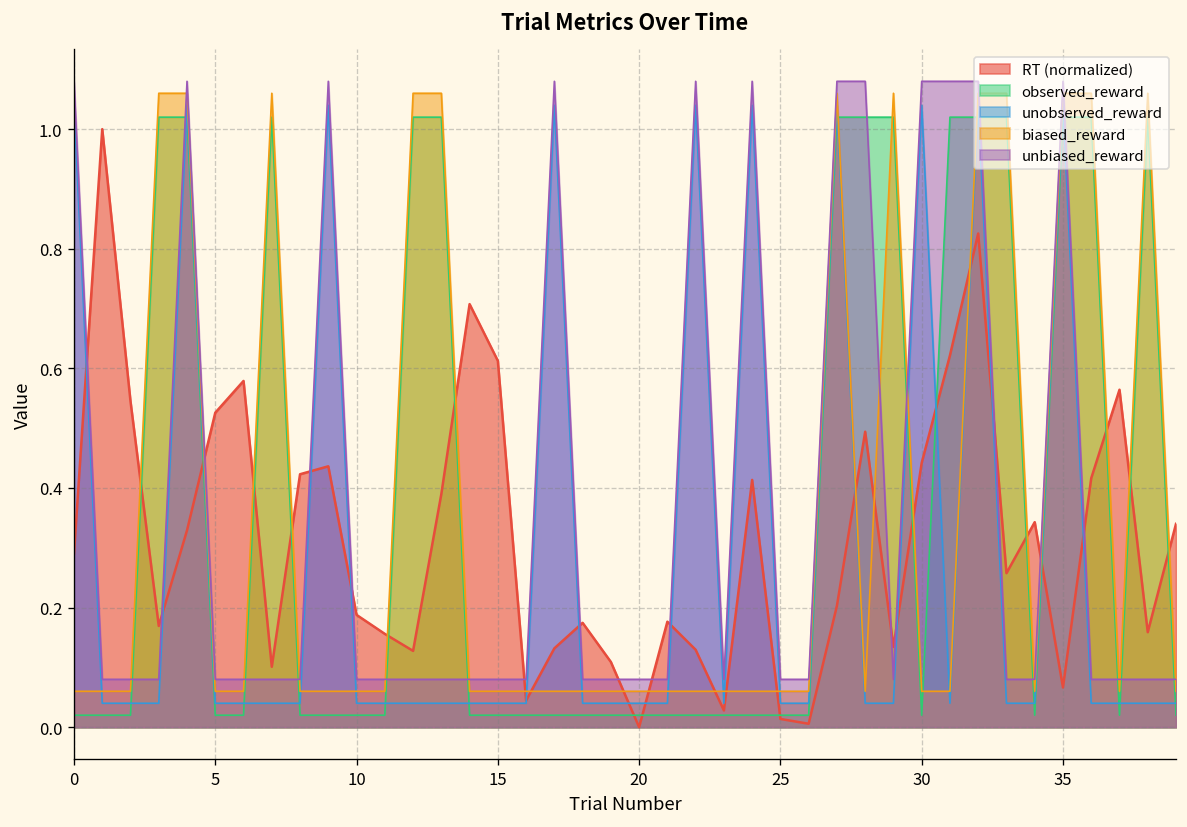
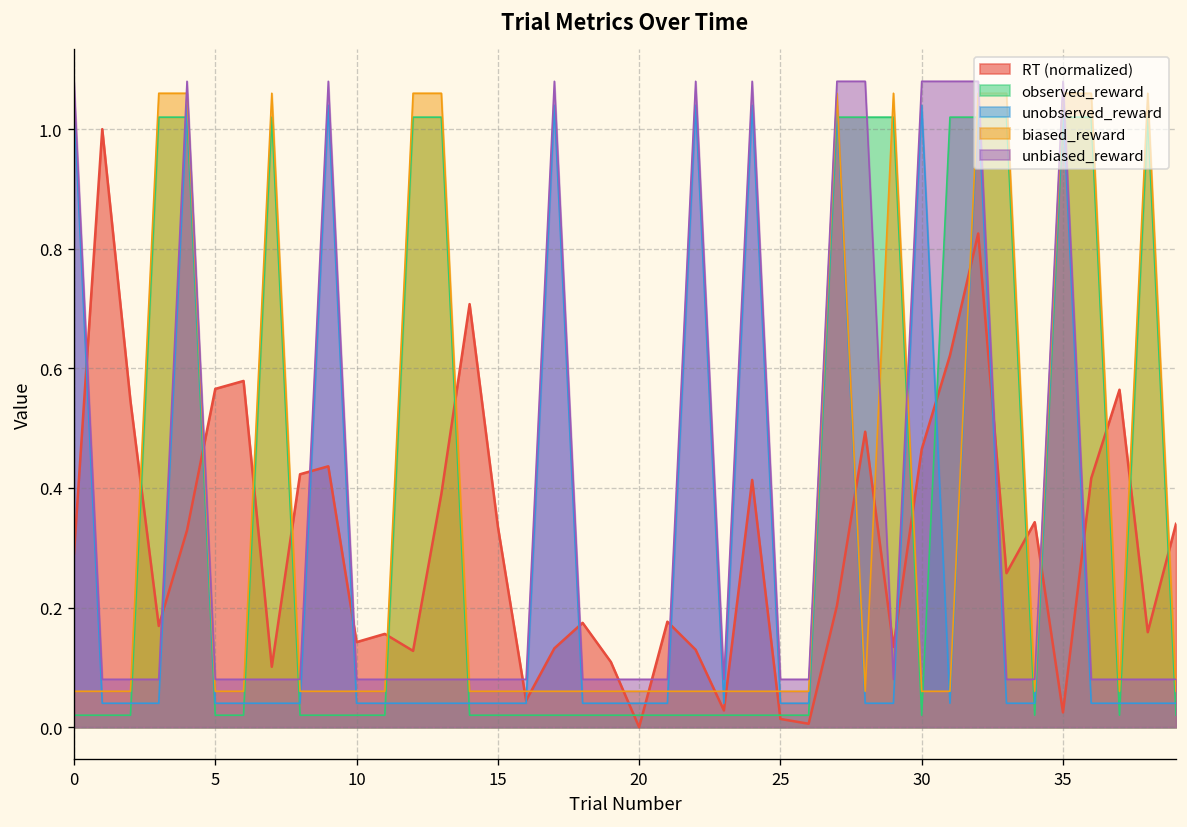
  {
    "RT (normalized)": {
      "0": 0.29,
-     "5": 0.53,
-     "10": 0.19,
-     "15": 0.61,
+     "5": 0.57,
+     "10": 0.14,
+     "15": 0.34,
      "20": 0.00,
      "25": 0.01,
-     "30": 0.44,
-     "35": 0.07
+     "30": 0.46,
+     "35": 0.02
    },
    "observed_reward": {
      "0": 0.02,
      "5": 0.02,
      "10": 0.02,
      "15": 0.02,
      "20": 0.02,
      "25": 0.02,
      "30": 0.02
    },
    "unobserved_reward": {
      "0": 1.04,
      "5": 0.04,
      "10": 0.04,
      "15": 0.04,
      "20": 0.04,
      "25": 0.04,
      "30": 1.04
    },
    "biased_reward": {
      "0": 0.06,
      "5": 0.06,
      "10": 0.06,
      "15": 0.06,
      "20": 0.06,
      "25": 0.06,
      "30": 0.06
    },
    "unbiased_reward": {
      "0": 1.08,
      "5": 0.08,
      "10": 0.08,
      "15": 0.08,
      "20": 0.08,
      "25": 0.08,
      "30": 1.08
    }
  }
